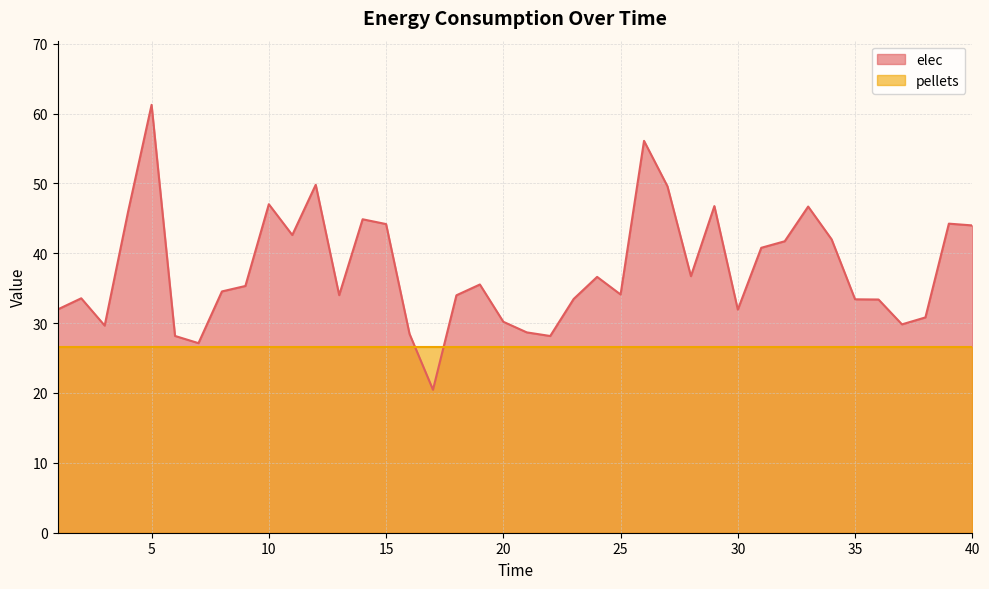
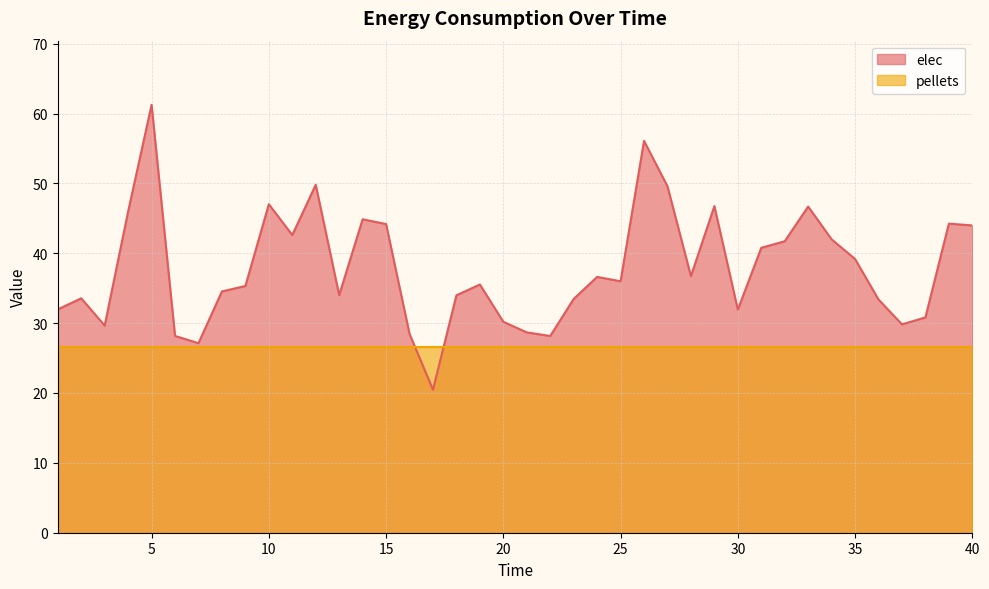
  {
    "elec": {
      "5": 61,
      "10": 47,
      "15": 44,
      "20": 30,
-     "25": 34,
+     "25": 36,
      "30": 32,
-     "35": 33,
+     "35": 39,
      "40": 44
    },
    "pellets": {
      "5": 27,
      "10": 27,
      "15": 27,
      "20": 27,
      "25": 27,
      "30": 27,
      "35": 27,
      "40": 27
    }
  }
